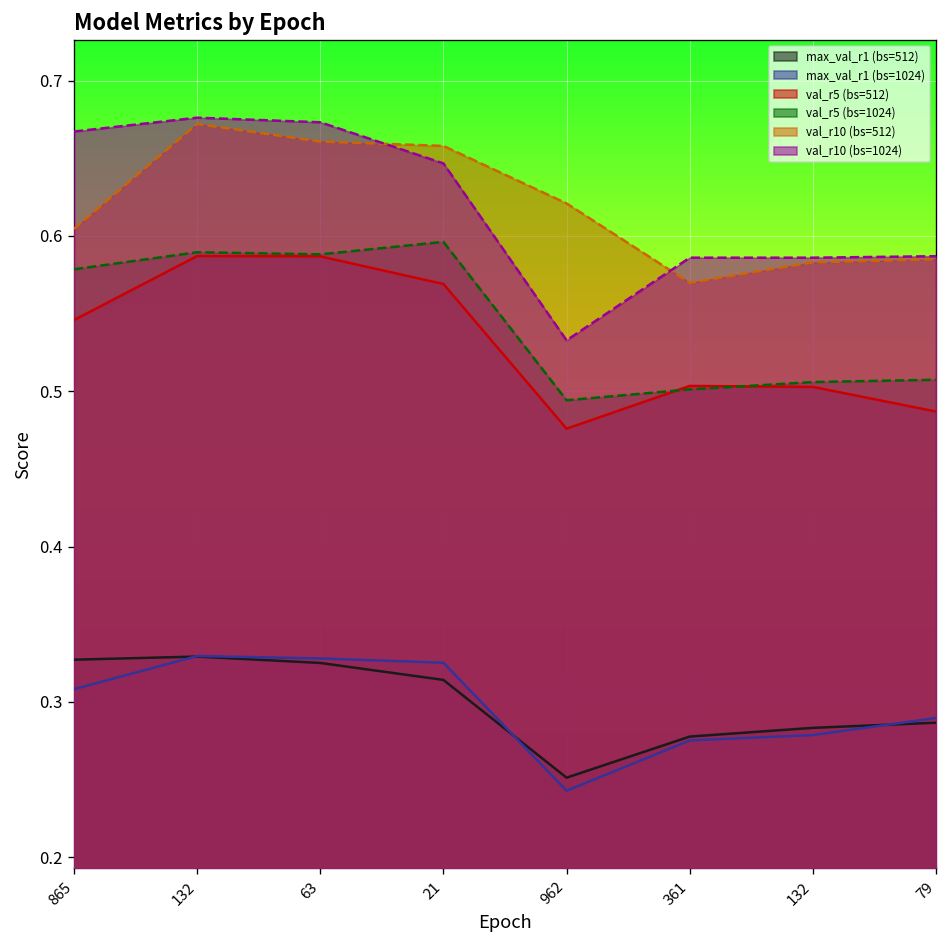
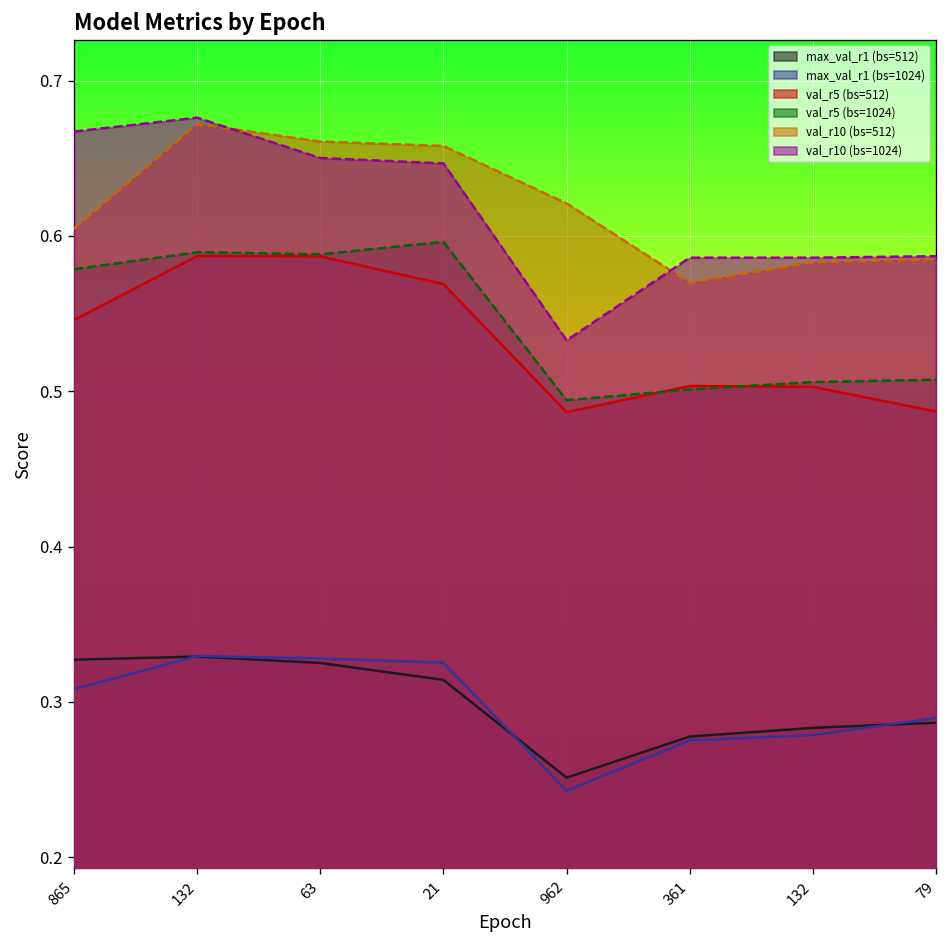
  {
    "max_val_r1 (bs=512)": {
      "865": 0.327,
      "63": 0.325,
      "21": 0.314,
      "962": 0.251,
      "361": 0.278,
      "79": 0.287
    },
    "max_val_r1 (bs=1024)": {
      "865": 0.308,
      "63": 0.328,
      "21": 0.325,
      "962": 0.243,
      "361": 0.275,
      "79": 0.290
    },
    "val_r5 (bs=512)": {
      "865": 0.546,
      "21": 0.569,
-     "962": 0.476,
+     "962": 0.487,
      "361": 0.503,
      "79": 0.487
    },
    "val_r5 (bs=1024)": {
      "865": 0.579,
      "21": 0.596,
      "962": 0.494,
      "361": 0.501,
      "79": 0.507
    },
    "val_r10 (bs=512)": {
      "865": 0.605,
      "63": 0.661,
      "21": 0.658,
      "962": 0.621,
      "361": 0.570
    },
    "val_r10 (bs=1024)": {
      "865": 0.667,
-     "63": 0.673,
+     "63": 0.650,
      "21": 0.647,
      "962": 0.533,
      "361": 0.586
    }
  }
